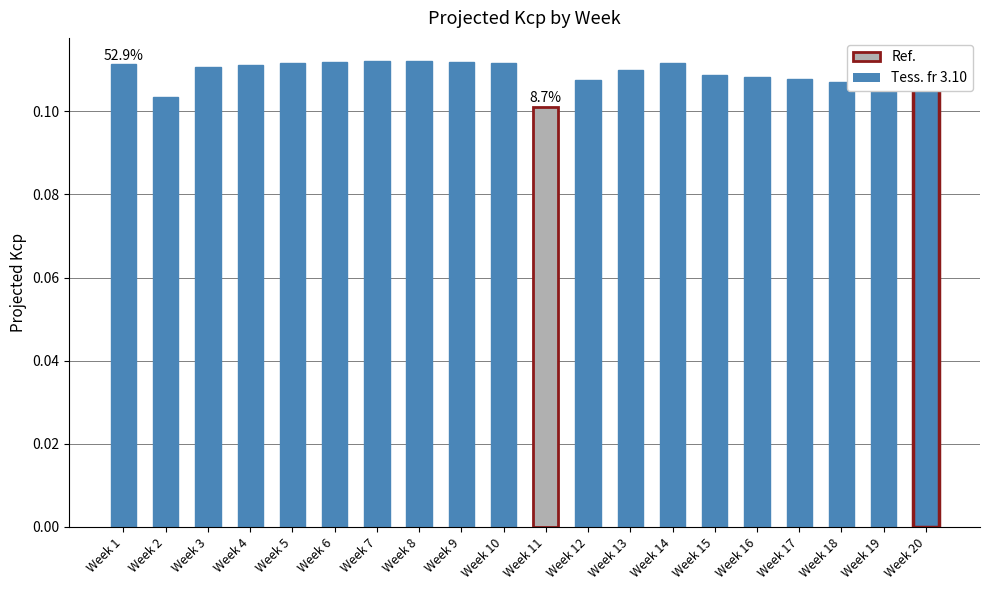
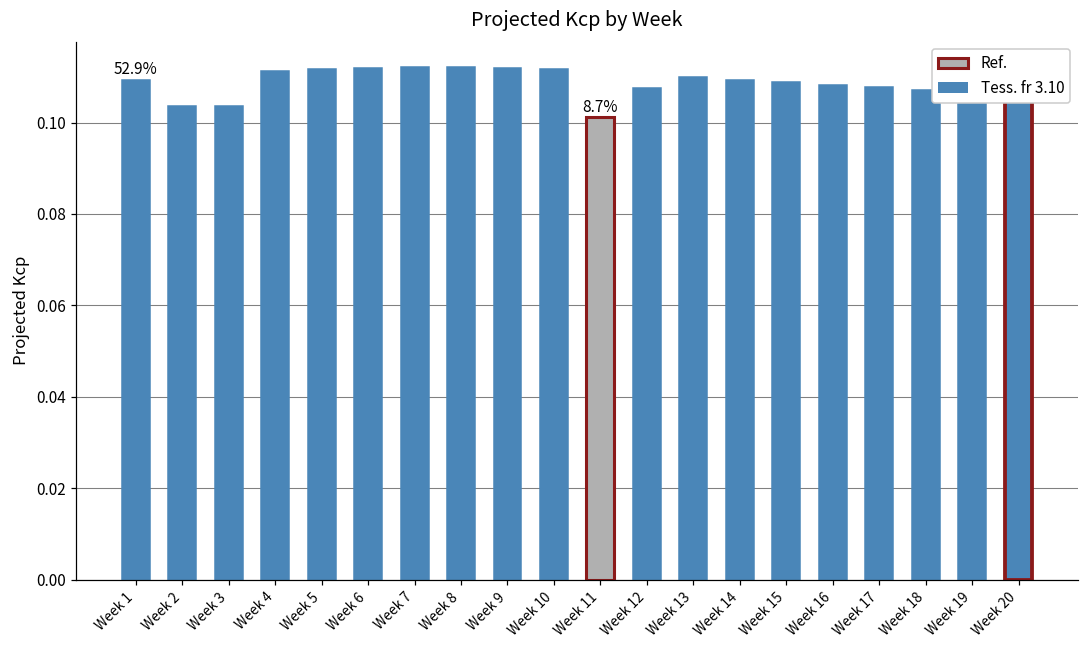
  {
-   "Week 1": 0.111,
+   "Week 1": 0.109,
    "Week 2": 0.104,
-   "Week 3": 0.111,
+   "Week 3": 0.104,
    "Week 4": 0.111,
    "Week 5": 0.112,
    "Week 6": 0.112,
    "Week 7": 0.112,
    "Week 8": 0.112,
    "Week 9": 0.112,
    "Week 10": 0.112,
    "Week 12": 0.108,
    "Week 13": 0.110,
-   "Week 14": 0.112,
+   "Week 14": 0.109,
    "Week 15": 0.109,
    "Week 16": 0.108,
    "Week 17": 0.108,
    "Week 18": 0.107
  }
